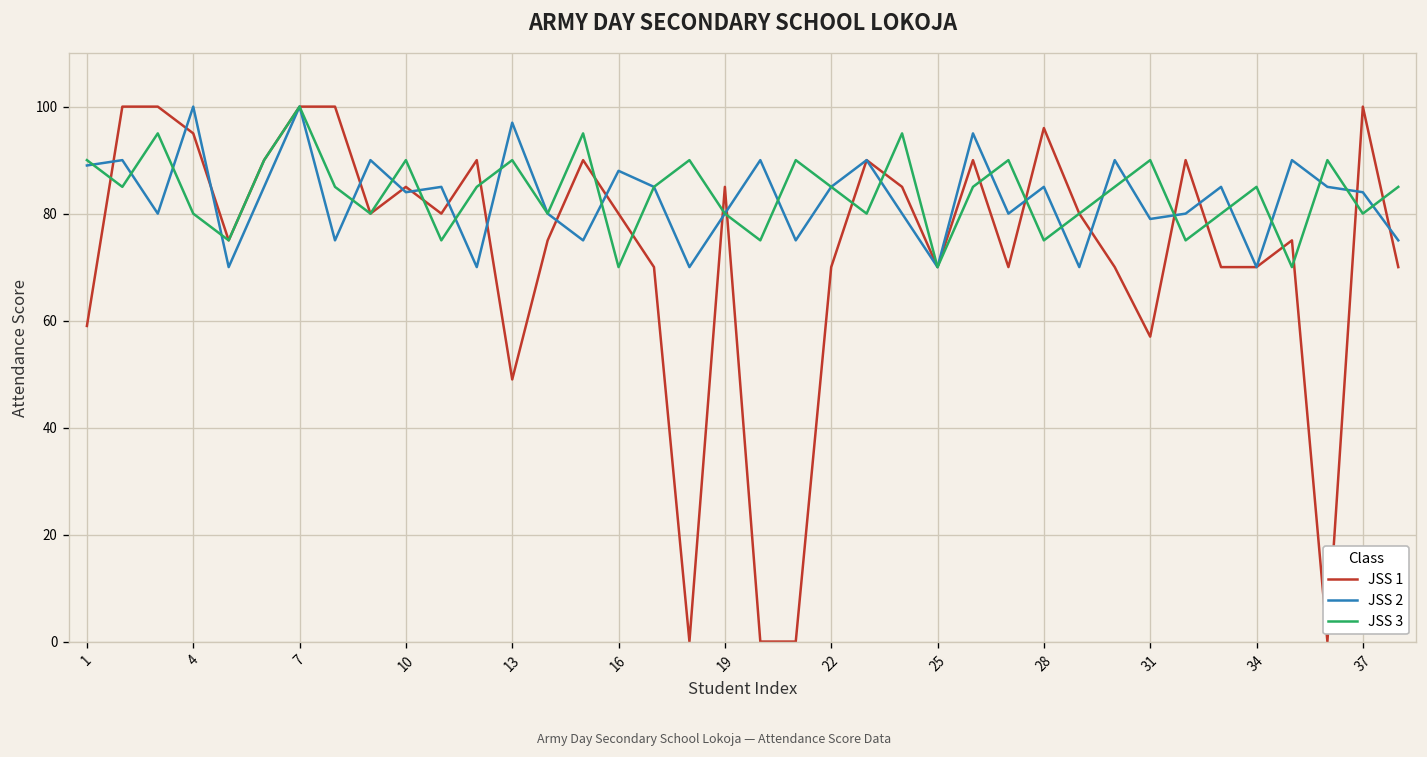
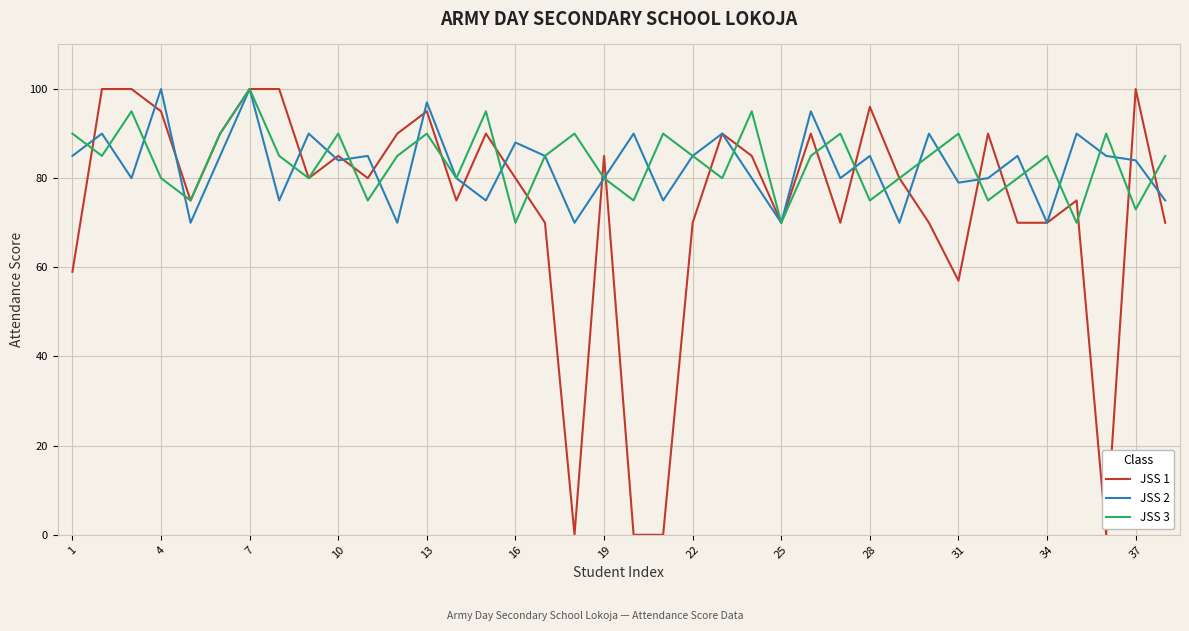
  {
    "JSS 1": {
      "1": 59,
      "4": 95,
      "10": 85,
-     "13": 49,
+     "13": 95,
      "16": 80,
      "19": 85,
      "22": 70,
      "28": 96,
      "31": 57,
      "37": 100
    },
    "JSS 2": {
-     "1": 89,
+     "1": 85,
      "4": 100,
      "10": 84,
      "13": 97,
      "16": 88,
      "28": 85,
      "31": 79,
      "37": 84
    },
    "JSS 3": {
      "1": 90,
      "4": 80,
      "10": 90,
      "13": 90,
      "16": 70,
      "28": 75,
      "31": 90,
      "34": 85,
-     "37": 80
+     "37": 73
    }
  }
